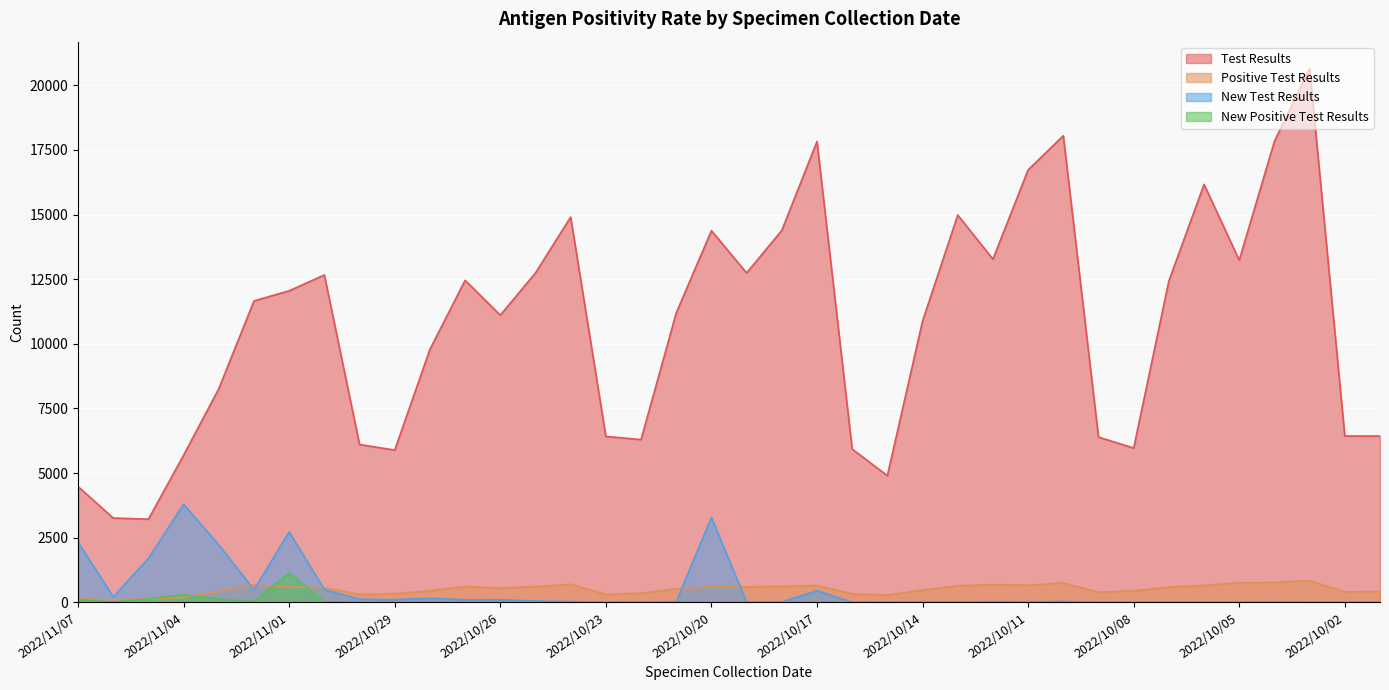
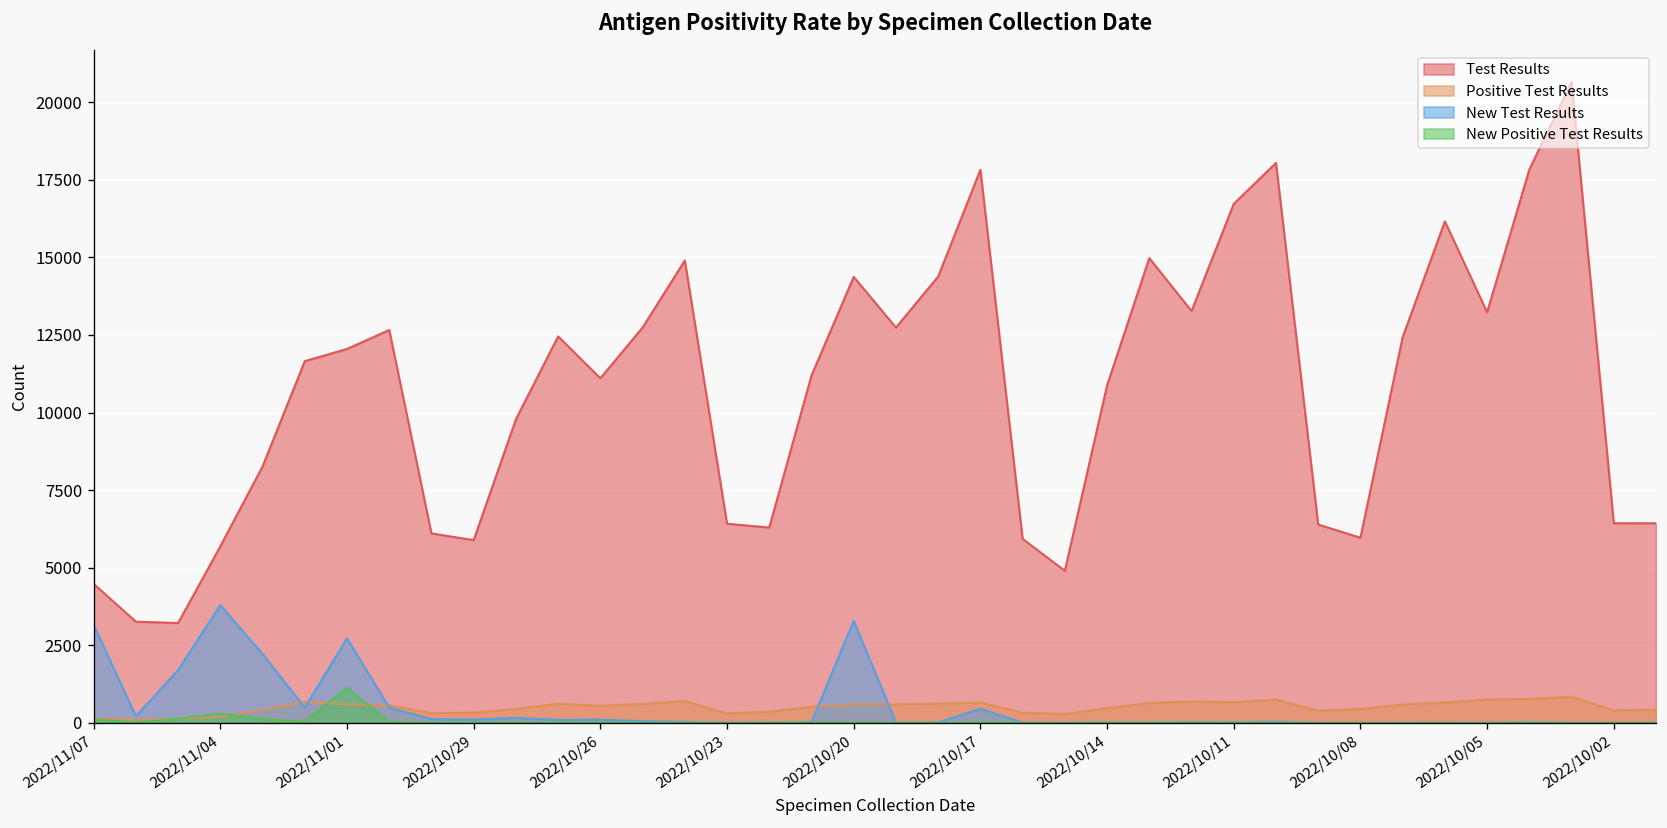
  {
    "New Test Results": {
-     "2022/11/07": 2300,
+     "2022/11/07": 3200,
      "2022/11/04": 3800,
      "2022/11/01": 2700,
      "2022/10/26": 100,
      "2022/10/20": 3300,
      "2022/10/17": 500
    },
    "New Positive Test Results": {
      "2022/11/04": 300,
      "2022/11/01": 1100,
      "2022/10/26": 0,
      "2022/10/20": 0,
      "2022/10/17": 0
    }
  }
